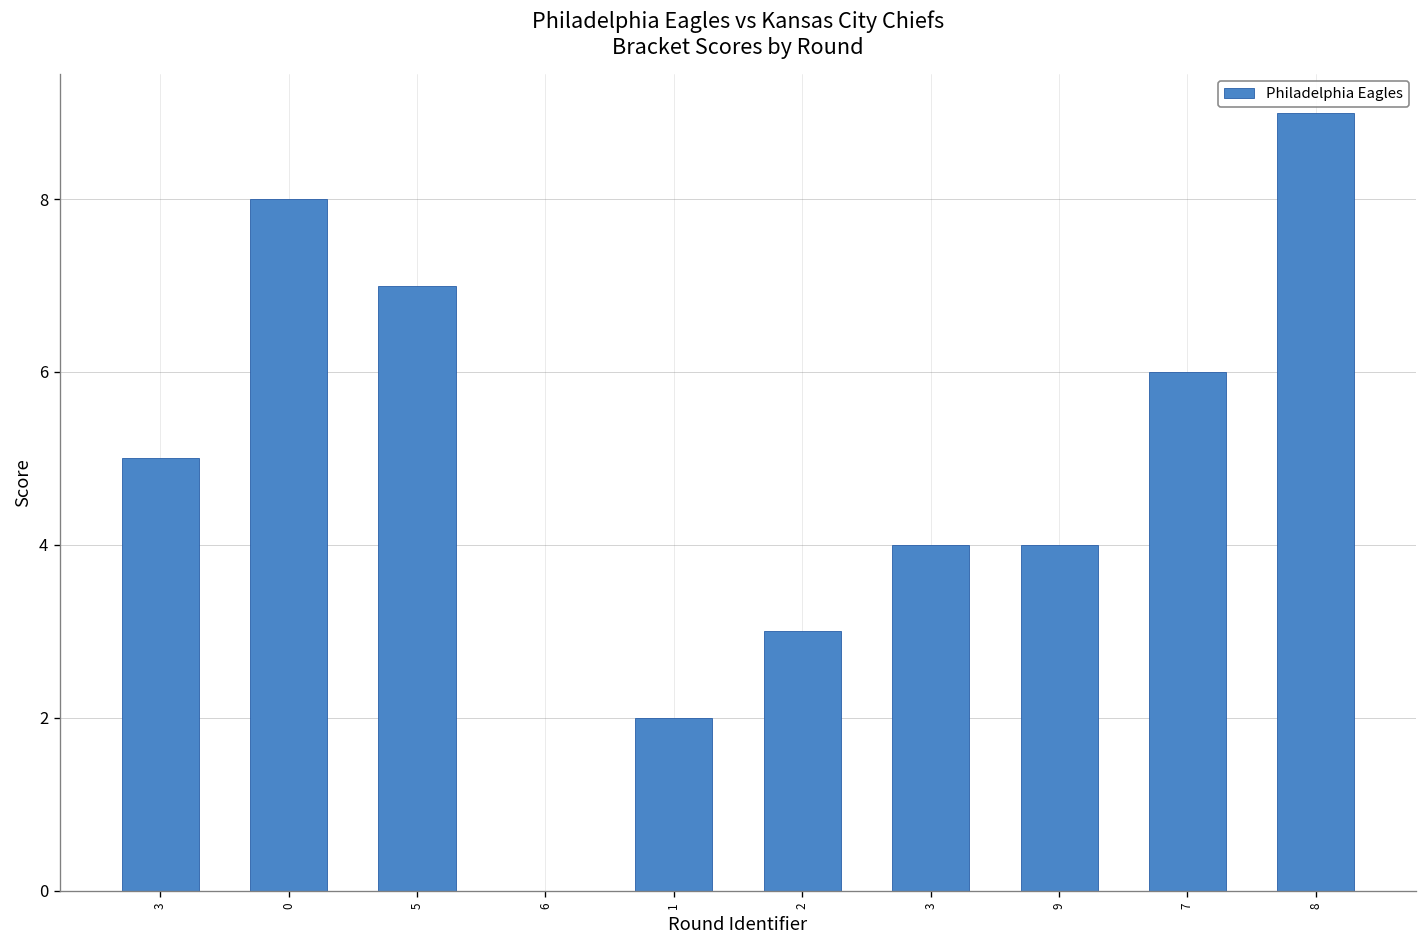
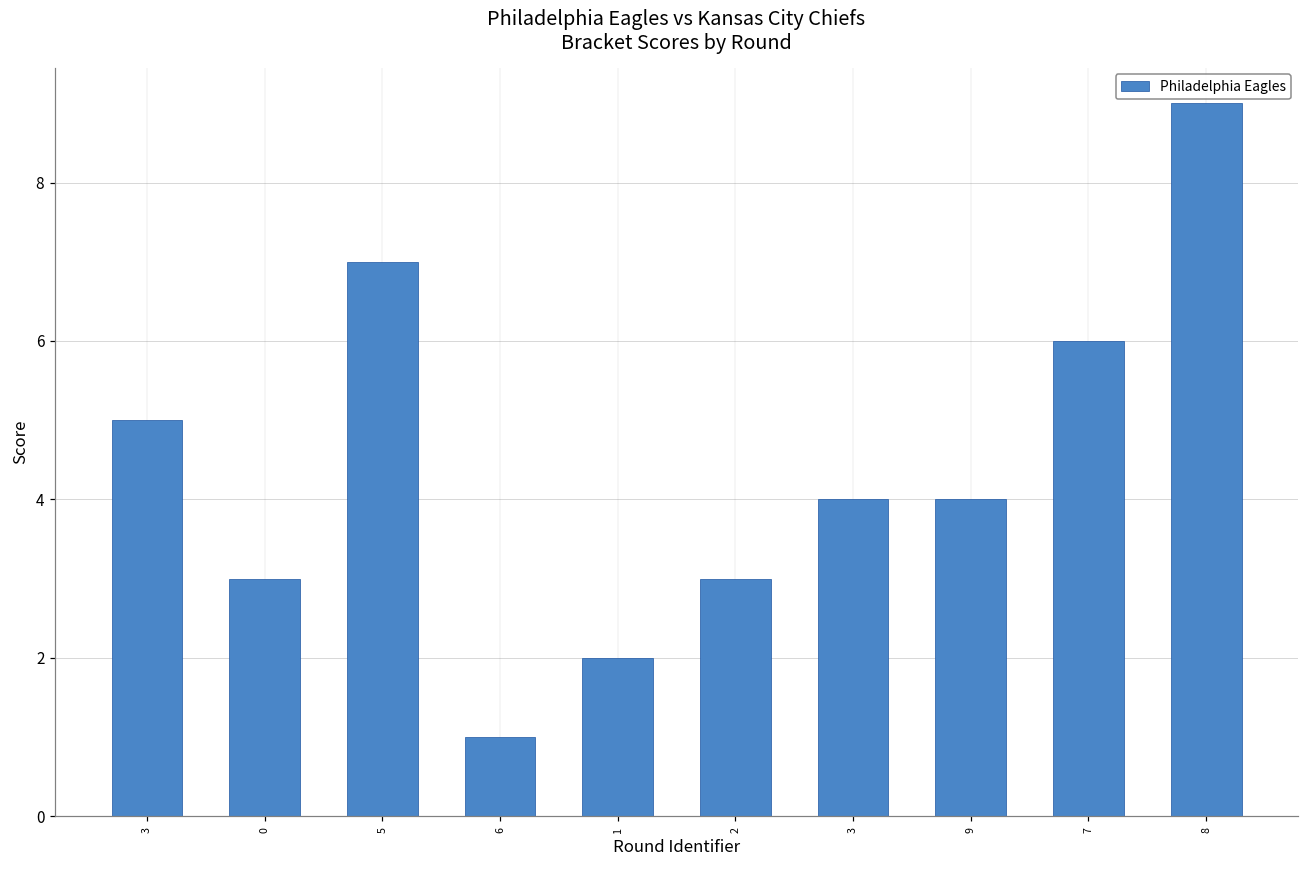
  {
-   "0": 8,
+   "0": 3,
    "5": 7,
-   "6": 0,
+   "6": 1,
    "1": 2,
    "2": 3,
    "9": 4,
    "7": 6,
    "8": 9
  }
